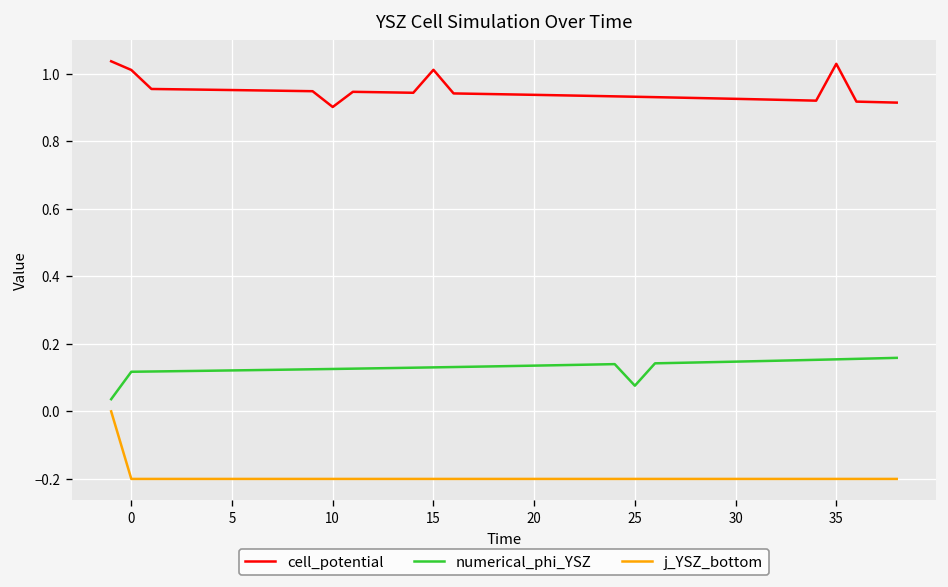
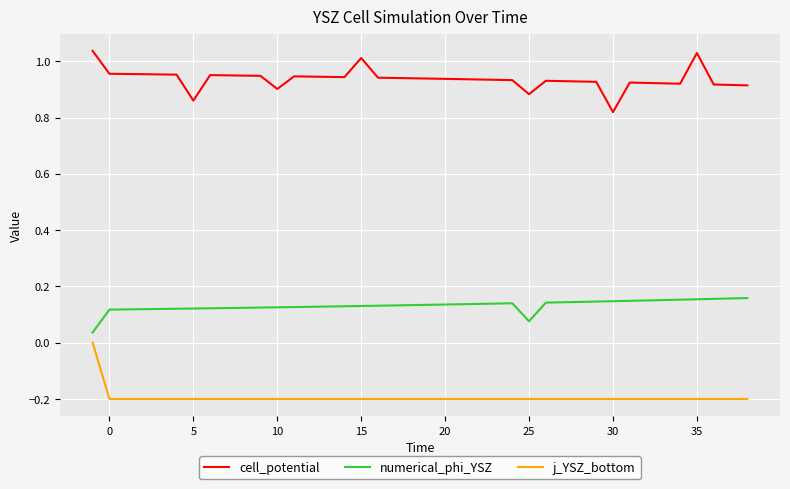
  {
    "cell_potential": {
-     "0": 1.01,
-     "5": 0.95,
+     "0": 0.96,
+     "5": 0.86,
      "10": 0.90,
      "15": 1.01,
      "20": 0.94,
-     "25": 0.93,
-     "30": 0.93,
+     "25": 0.88,
+     "30": 0.82,
      "35": 1.03
    },
    "numerical_phi_YSZ": {
      "0": 0.12,
      "5": 0.12,
      "10": 0.13,
      "15": 0.13,
      "20": 0.14,
      "25": 0.08,
      "30": 0.15,
      "35": 0.15
    },
    "j_YSZ_bottom": {
      "0": -0.20,
      "5": -0.20,
      "10": -0.20,
      "15": -0.20,
      "20": -0.20,
      "25": -0.20,
      "30": -0.20,
      "35": -0.20
    }
  }
